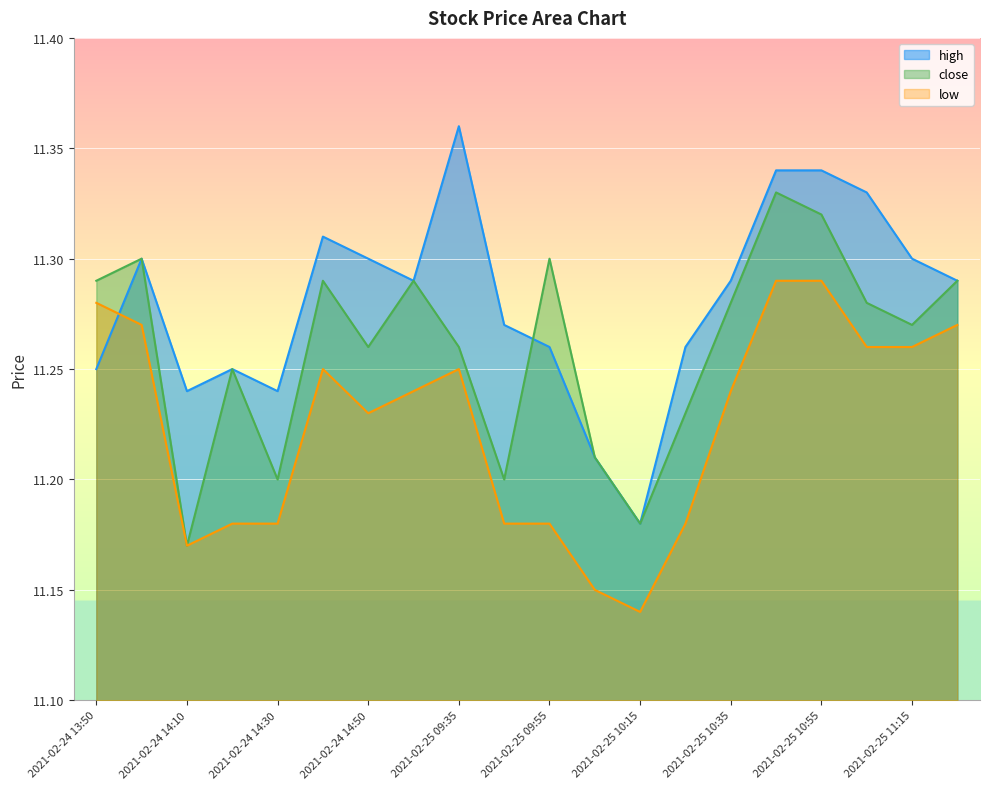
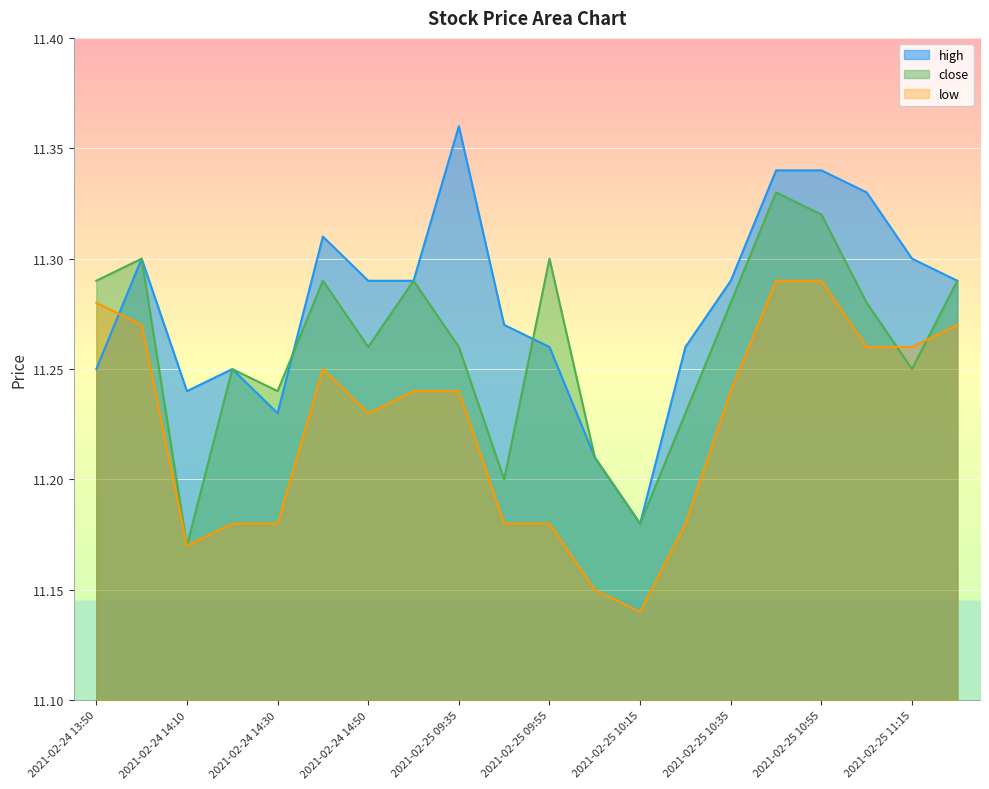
  {
    "high": {
      "2021-02-24 13:50": 11.25,
      "2021-02-24 14:10": 11.24,
-     "2021-02-24 14:30": 11.24,
-     "2021-02-24 14:50": 11.30,
+     "2021-02-24 14:30": 11.23,
+     "2021-02-24 14:50": 11.29,
      "2021-02-25 09:35": 11.36,
      "2021-02-25 09:55": 11.26,
      "2021-02-25 10:35": 11.29,
      "2021-02-25 10:55": 11.34,
      "2021-02-25 11:15": 11.30
    },
    "close": {
      "2021-02-24 13:50": 11.29,
-     "2021-02-24 14:30": 11.20,
+     "2021-02-24 14:30": 11.24,
      "2021-02-24 14:50": 11.26,
      "2021-02-25 09:35": 11.26,
      "2021-02-25 09:55": 11.30,
      "2021-02-25 10:35": 11.28,
      "2021-02-25 10:55": 11.32,
-     "2021-02-25 11:15": 11.27
+     "2021-02-25 11:15": 11.25
    },
    "low": {
      "2021-02-24 13:50": 11.28,
      "2021-02-24 14:30": 11.18,
      "2021-02-24 14:50": 11.23,
-     "2021-02-25 09:35": 11.25,
+     "2021-02-25 09:35": 11.24,
      "2021-02-25 09:55": 11.18,
      "2021-02-25 10:15": 11.14,
      "2021-02-25 10:35": 11.24,
      "2021-02-25 10:55": 11.29,
      "2021-02-25 11:15": 11.26
    }
  }
